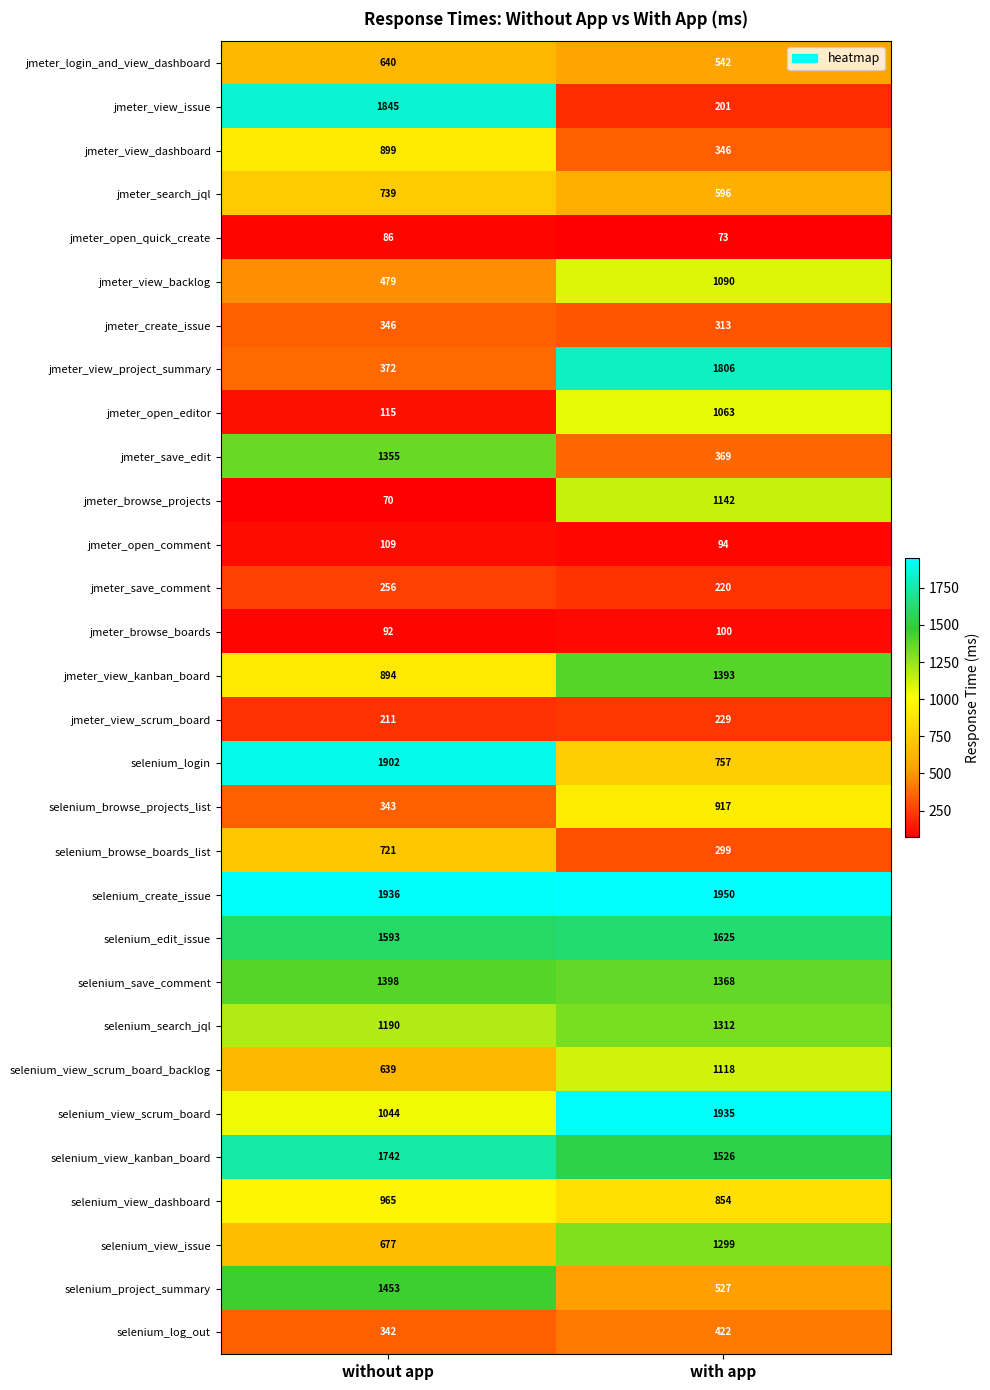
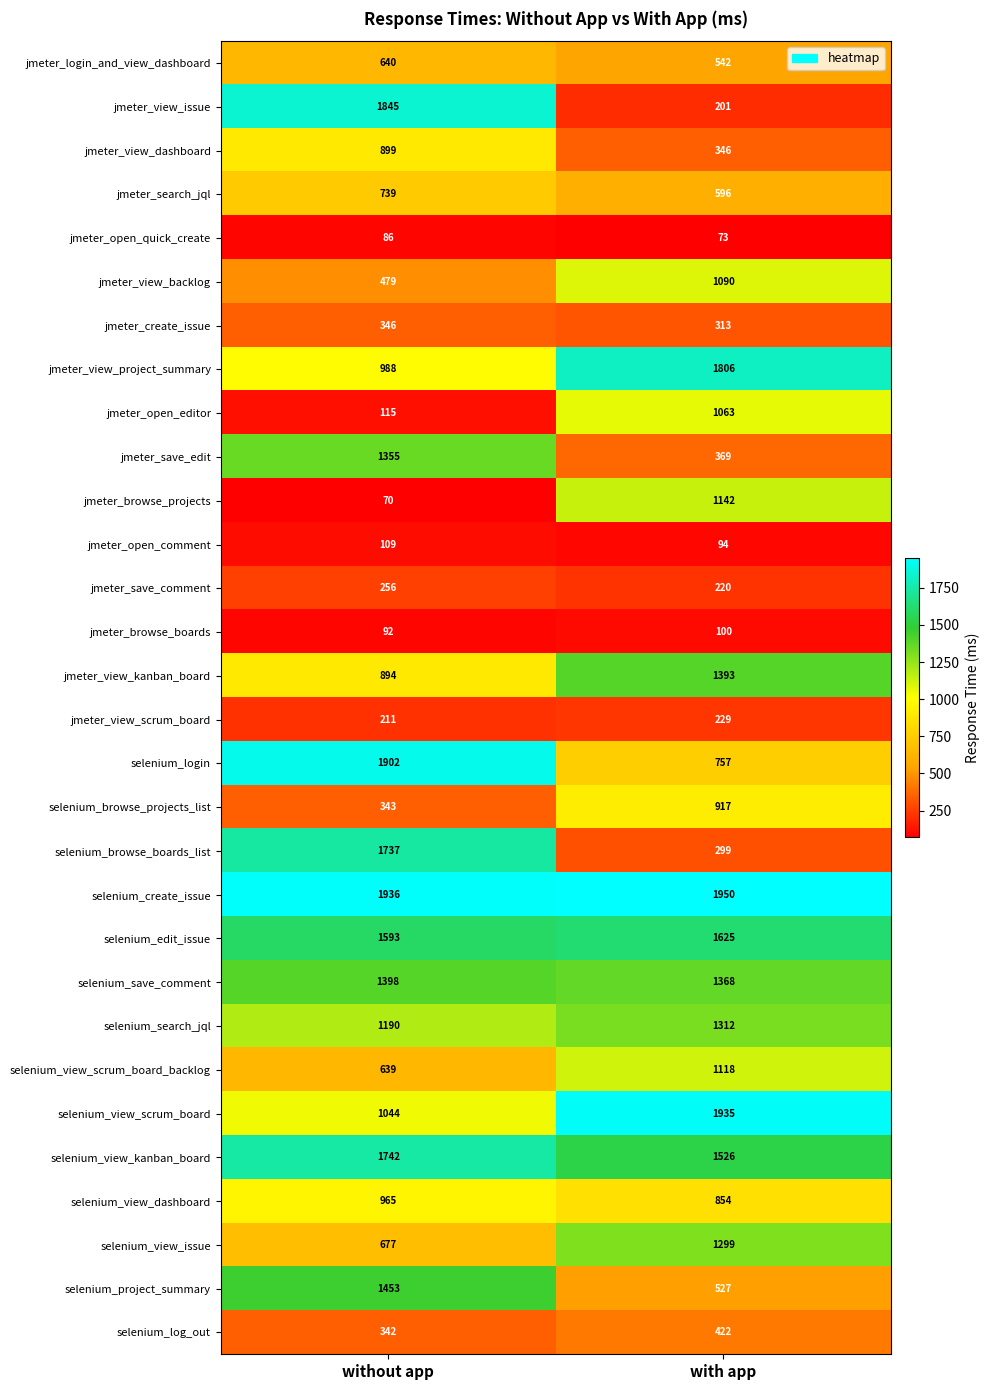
  {
    "jmeter_login_and_view_dashboard": {
      "without app": 640,
      "with app": 542
    },
    "jmeter_view_issue": {
      "without app": 1845,
      "with app": 201
    },
    "jmeter_view_dashboard": {
      "without app": 899,
      "with app": 346
    },
    "jmeter_search_jql": {
      "without app": 739,
      "with app": 596
    },
    "jmeter_open_quick_create": {
      "without app": 86,
      "with app": 73
    },
    "jmeter_view_backlog": {
      "without app": 479,
      "with app": 1090
    },
    "jmeter_create_issue": {
      "without app": 346,
      "with app": 313
    },
    "jmeter_view_project_summary": {
-     "without app": 372,
+     "without app": 988,
      "with app": 1806
    },
    "jmeter_open_editor": {
      "without app": 115,
      "with app": 1063
    },
    "jmeter_save_edit": {
      "without app": 1355,
      "with app": 369
    },
    "jmeter_browse_projects": {
      "without app": 70,
      "with app": 1142
    },
    "jmeter_open_comment": {
      "without app": 109,
      "with app": 94
    },
    "jmeter_save_comment": {
      "without app": 256,
      "with app": 220
    },
    "jmeter_browse_boards": {
      "without app": 92,
      "with app": 100
    },
    "jmeter_view_kanban_board": {
      "without app": 894,
      "with app": 1393
    },
    "jmeter_view_scrum_board": {
      "without app": 211,
      "with app": 229
    },
    "selenium_login": {
      "without app": 1902,
      "with app": 757
    },
    "selenium_browse_projects_list": {
      "without app": 343,
      "with app": 917
    },
    "selenium_browse_boards_list": {
-     "without app": 721,
+     "without app": 1737,
      "with app": 299
    },
    "selenium_create_issue": {
      "without app": 1936,
      "with app": 1950
    },
    "selenium_edit_issue": {
      "without app": 1593,
      "with app": 1625
    },
    "selenium_save_comment": {
      "without app": 1398,
      "with app": 1368
    },
    "selenium_search_jql": {
      "without app": 1190,
      "with app": 1312
    },
    "selenium_view_scrum_board_backlog": {
      "without app": 639,
      "with app": 1118
    },
    "selenium_view_scrum_board": {
      "without app": 1044,
      "with app": 1935
    },
    "selenium_view_kanban_board": {
      "without app": 1742,
      "with app": 1526
    },
    "selenium_view_dashboard": {
      "without app": 965,
      "with app": 854
    },
    "selenium_view_issue": {
      "without app": 677,
      "with app": 1299
    },
    "selenium_project_summary": {
      "without app": 1453,
      "with app": 527
    },
    "selenium_log_out": {
      "without app": 342,
      "with app": 422
    }
  }
